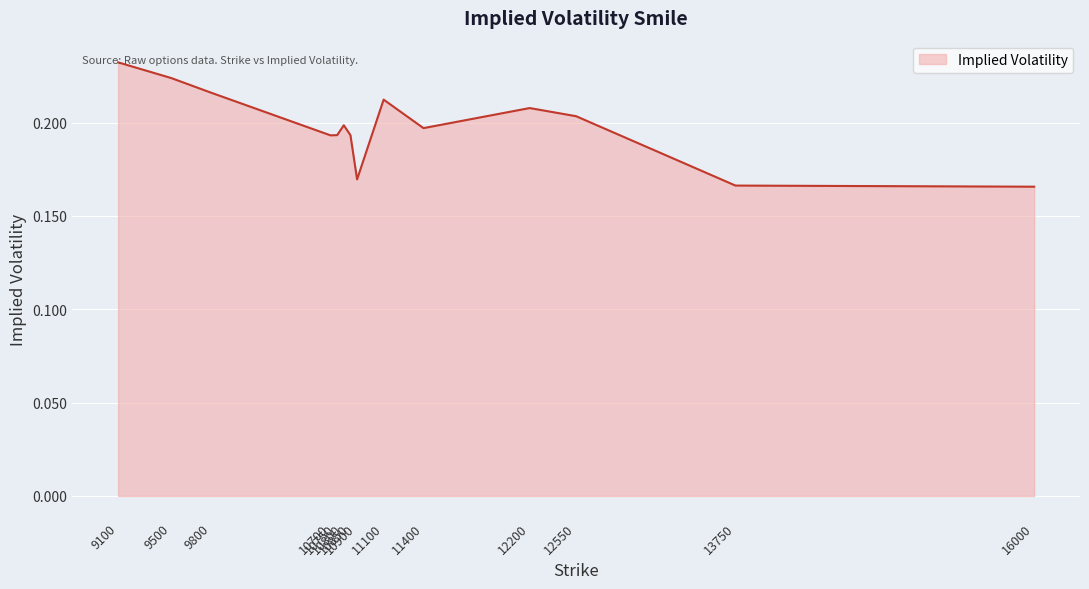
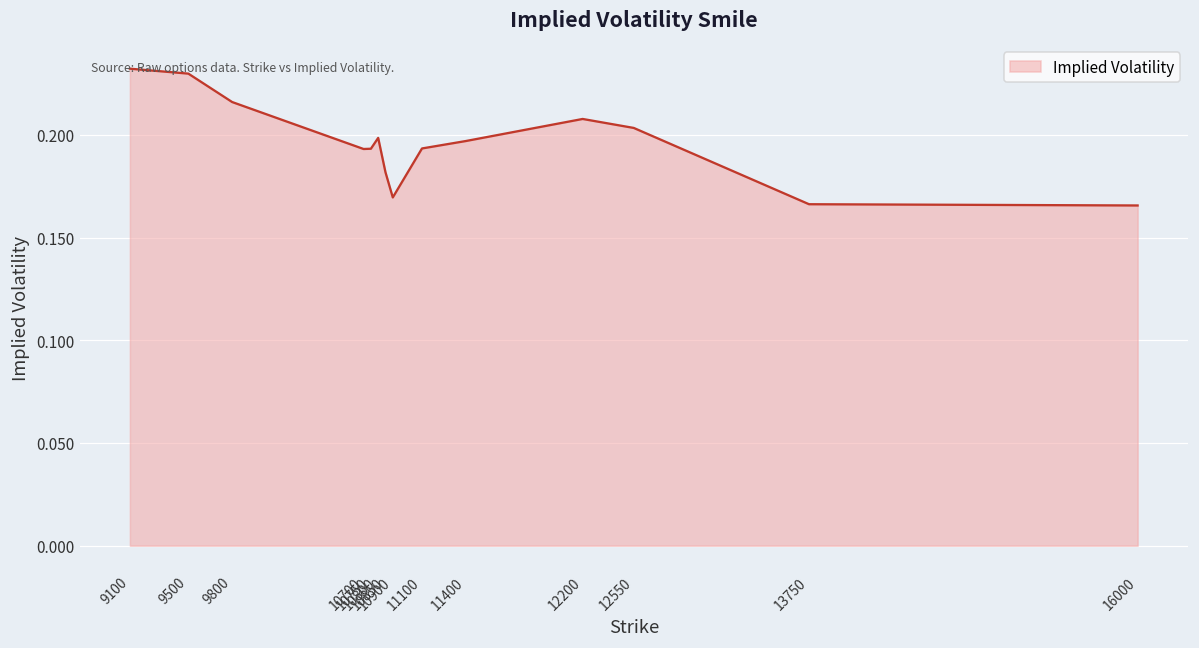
  {
    "9100": 0.232,
-   "9500": 0.224,
+   "9500": 0.230,
    "9800": 0.216,
    "10700": 0.193,
    "10750": 0.193,
    "10800": 0.199,
-   "10850": 0.193,
+   "10850": 0.182,
    "10900": 0.170,
-   "11100": 0.212,
+   "11100": 0.193,
    "11400": 0.197,
    "12200": 0.208,
    "12550": 0.203,
    "13750": 0.166,
    "16000": 0.166
  }
